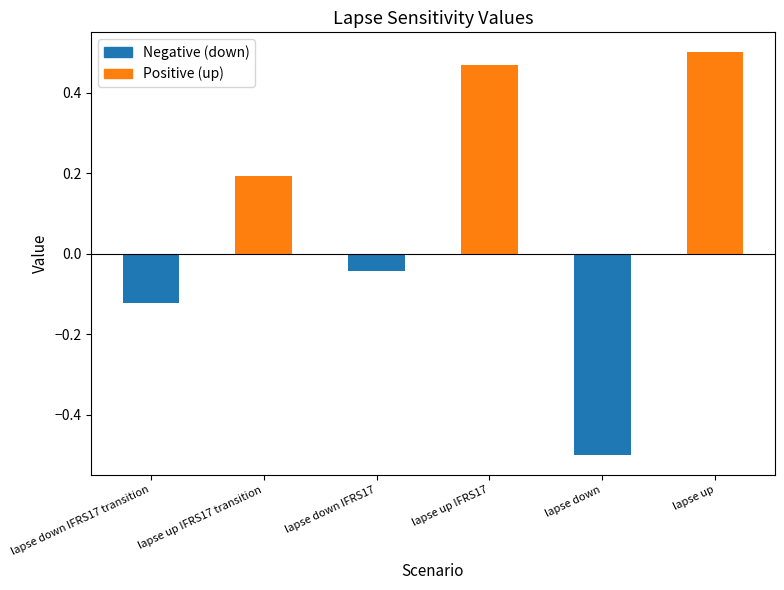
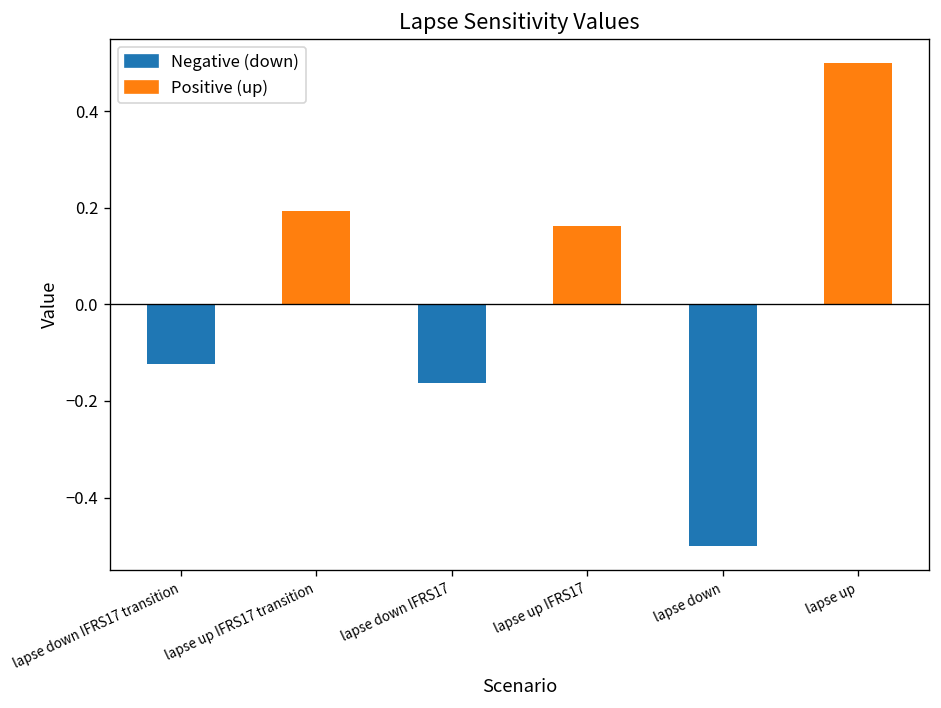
  {
    "lapse down IFRS17 transition": -0.12,
    "lapse up IFRS17 transition": 0.19,
-   "lapse down IFRS17": -0.04,
-   "lapse up IFRS17": 0.47,
+   "lapse down IFRS17": -0.16,
+   "lapse up IFRS17": 0.16,
    "lapse down": -0.50,
    "lapse up": 0.50
  }
